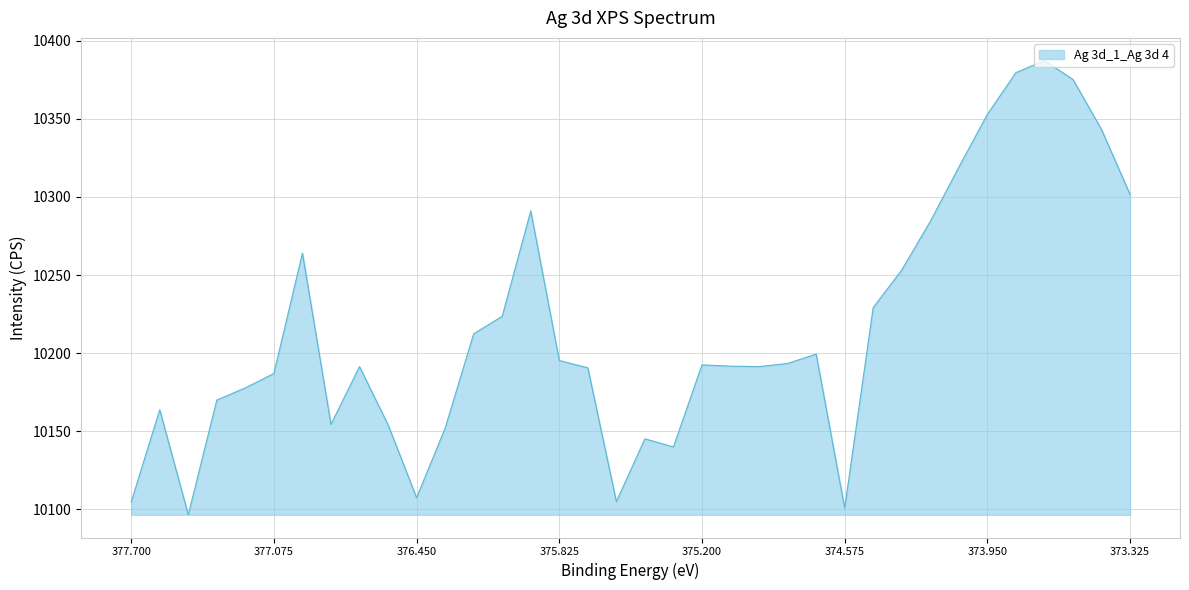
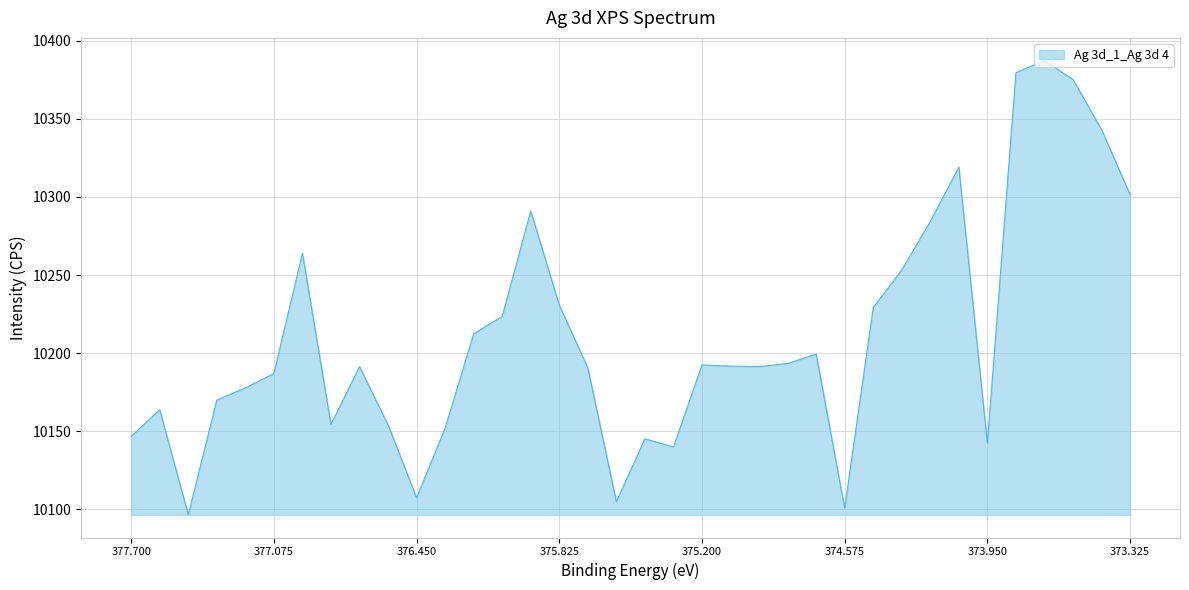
  {
-   "377.700": 10105,
+   "377.700": 10147,
    "377.075": 10187,
    "376.450": 10108,
-   "375.825": 10195,
+   "375.825": 10231,
    "375.200": 10193,
    "374.575": 10101,
-   "373.950": 10353,
+   "373.950": 10142,
    "373.325": 10302
  }
